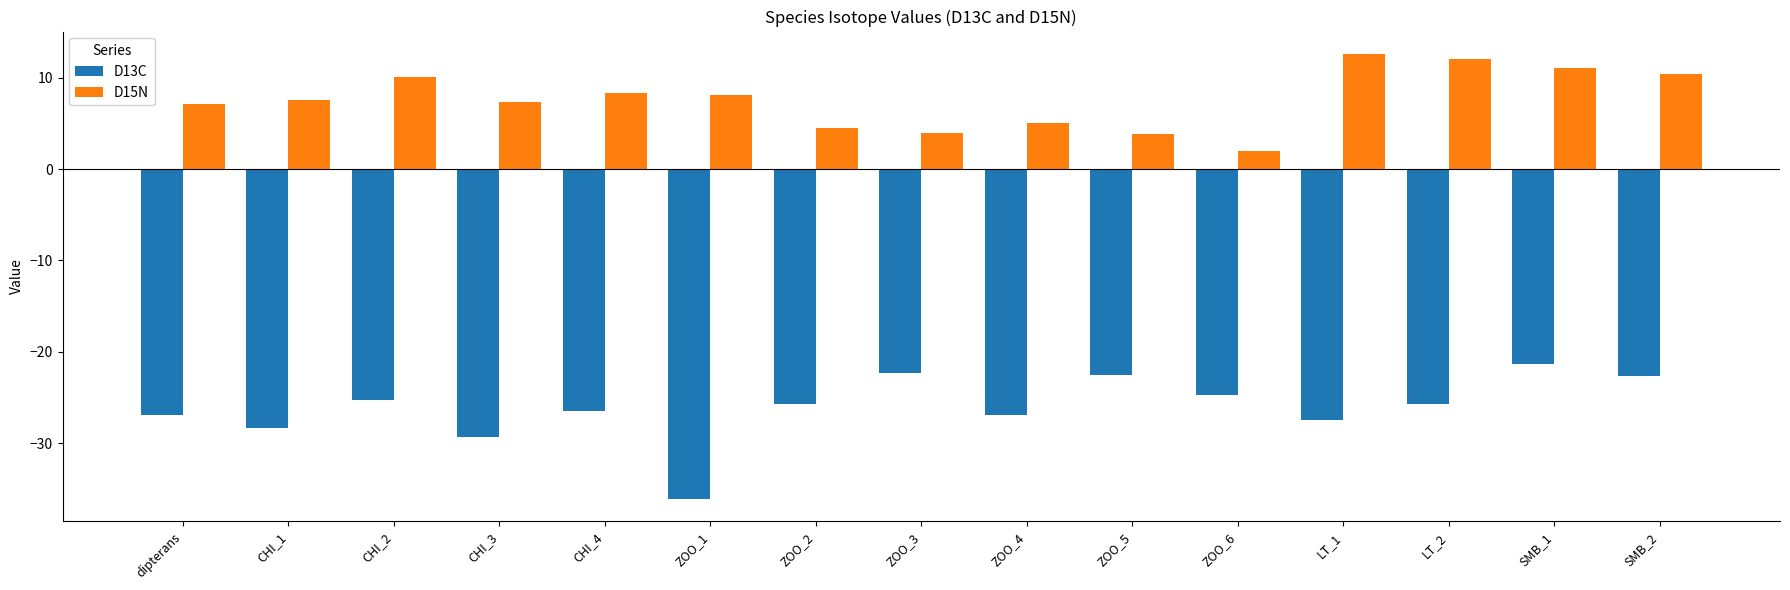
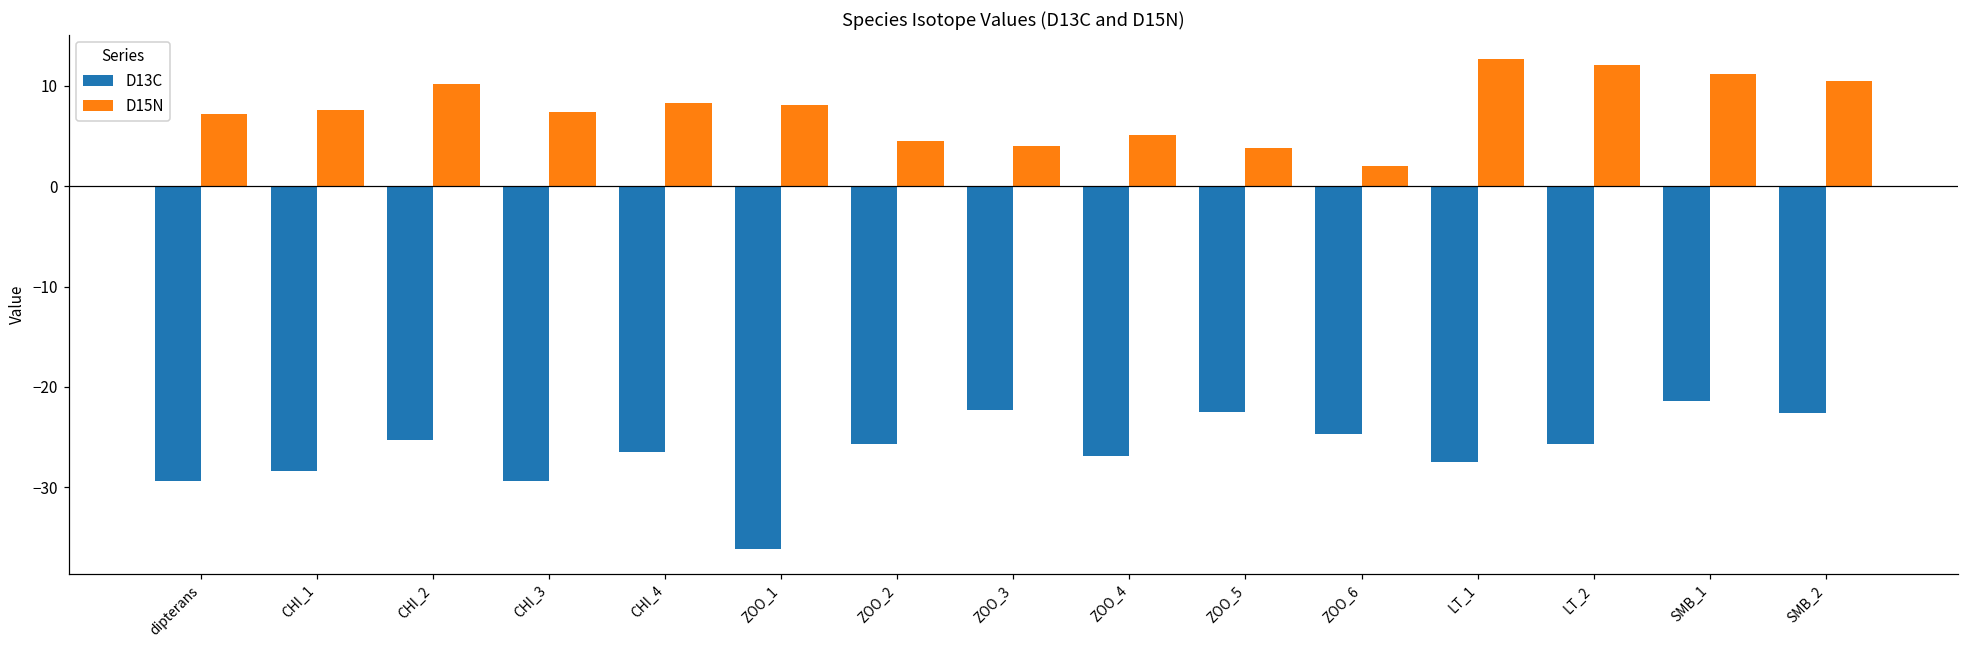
  {
    "D13C": {
-     "dipterans": -27,
+     "dipterans": -29,
      "CHI_1": -28,
      "CHI_2": -25,
      "CHI_3": -29,
      "CHI_4": -26,
      "ZOO_1": -36,
      "ZOO_2": -26,
      "ZOO_3": -22,
      "ZOO_4": -27,
      "ZOO_5": -23,
      "ZOO_6": -25,
      "LT_1": -28,
      "LT_2": -26,
      "SMB_1": -21,
      "SMB_2": -23
    },
    "D15N": {
      "dipterans": 7,
      "CHI_1": 8,
      "CHI_2": 10,
      "CHI_3": 7,
      "CHI_4": 8,
      "ZOO_1": 8,
      "ZOO_2": 5,
      "ZOO_3": 4,
      "ZOO_4": 5,
      "ZOO_5": 4,
      "ZOO_6": 2,
      "LT_1": 13,
      "LT_2": 12,
      "SMB_1": 11,
      "SMB_2": 10
    }
  }
